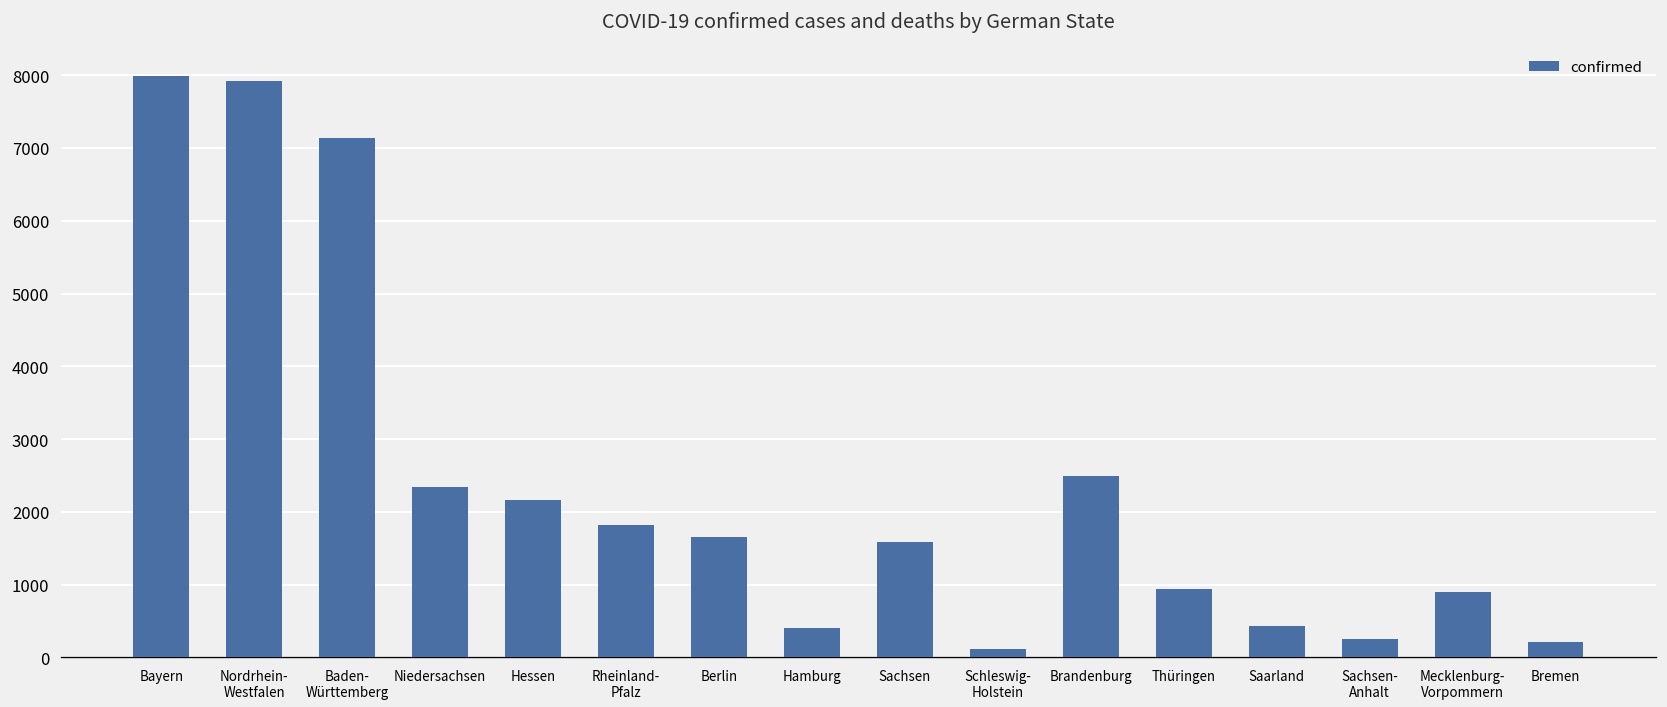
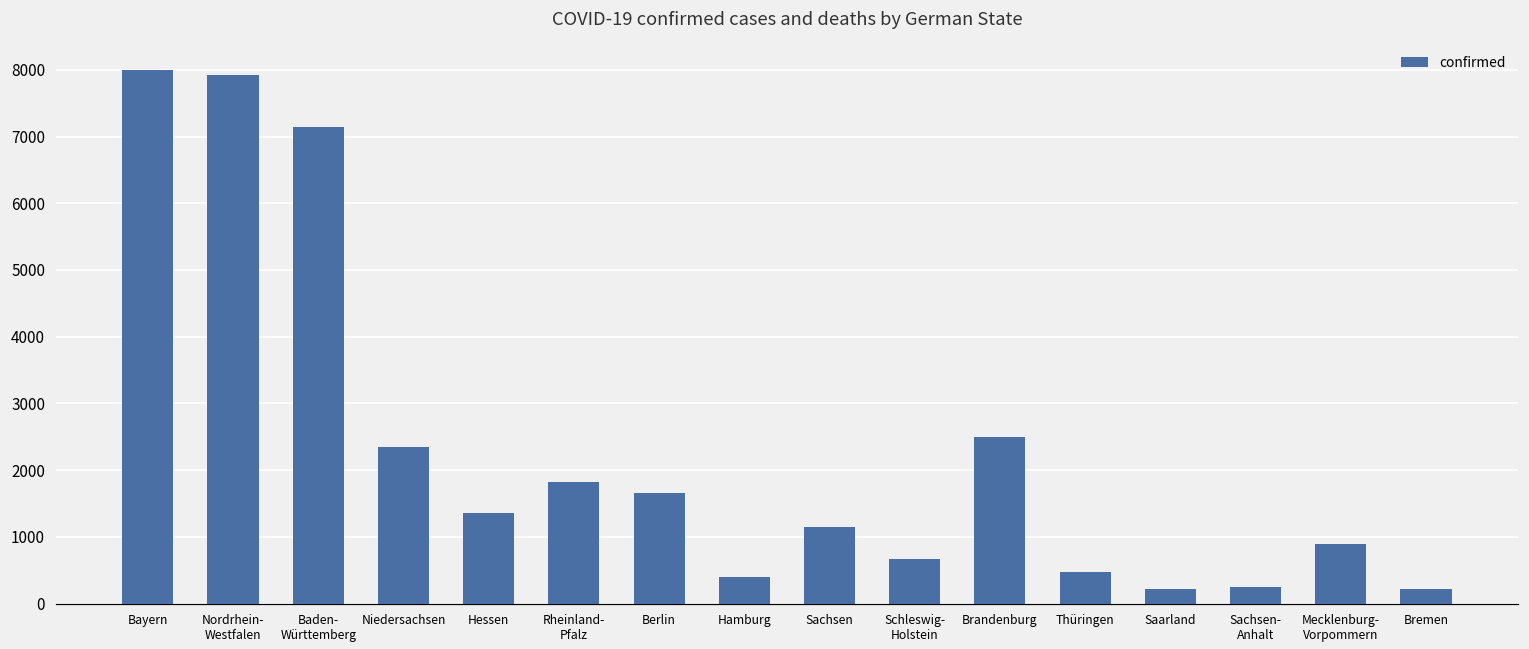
  {
    "Bayern": 8000,
    "Nordrhein- Westfalen": 7900,
    "Baden- Württemberg": 7100,
    "Niedersachsen": 2300,
-   "Hessen": 2200,
+   "Hessen": 1400,
    "Rheinland- Pfalz": 1800,
    "Berlin": 1700,
    "Hamburg": 400,
-   "Sachsen": 1600,
-   "Schleswig- Holstein": 100,
+   "Sachsen": 1100,
+   "Schleswig- Holstein": 700,
    "Brandenburg": 2500,
-   "Thüringen": 900,
-   "Saarland": 400,
+   "Thüringen": 500,
+   "Saarland": 200,
    "Sachsen- Anhalt": 200,
    "Mecklenburg- Vorpommern": 900,
    "Bremen": 200
  }
